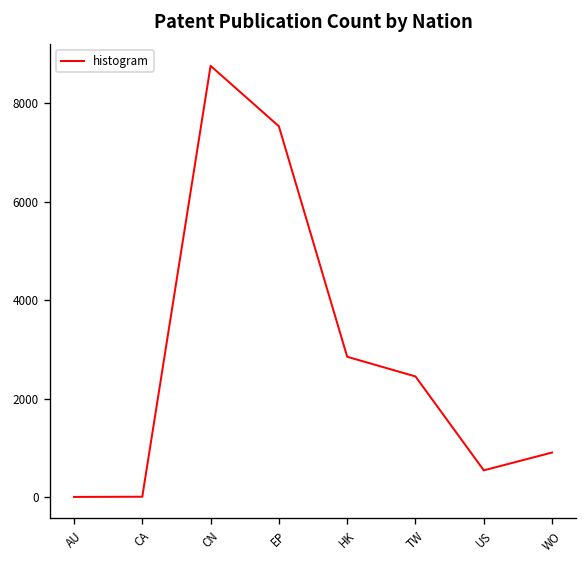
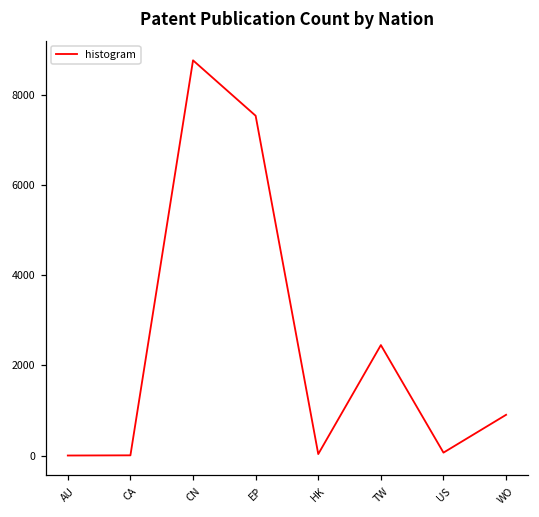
  {
    "AU": 0,
    "CA": 0,
    "CN": 8800,
    "EP": 7500,
-   "HK": 2900,
+   "HK": 0,
    "TW": 2500,
-   "US": 500,
+   "US": 100,
    "WO": 900
  }
